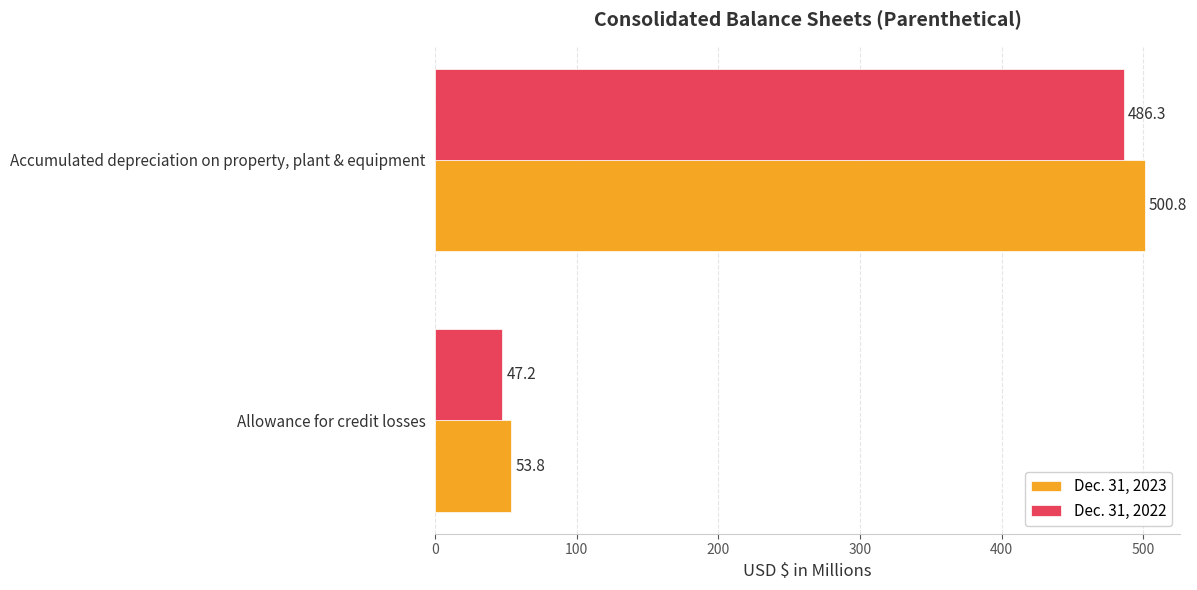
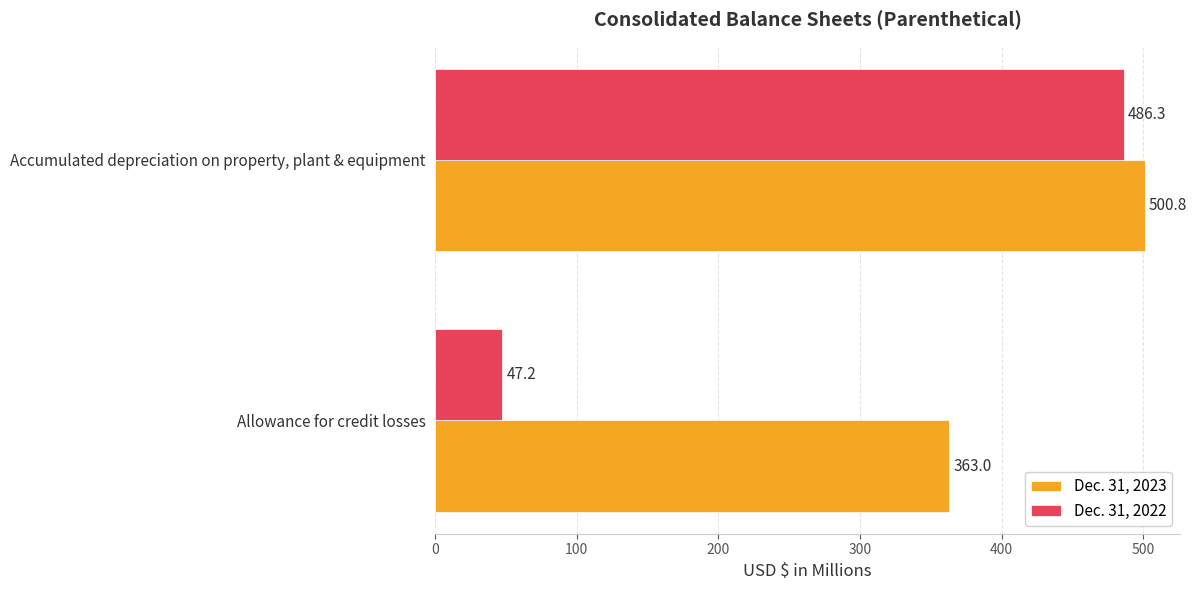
  {
    "Dec. 31, 2023": {
      "Accumulated depreciation on property, plant & equipment": 500.8,
-     "Allowance for credit losses": 53.8
+     "Allowance for credit losses": 363.0
    },
    "Dec. 31, 2022": {
      "Accumulated depreciation on property, plant & equipment": 486.3,
      "Allowance for credit losses": 47.2
    }
  }
